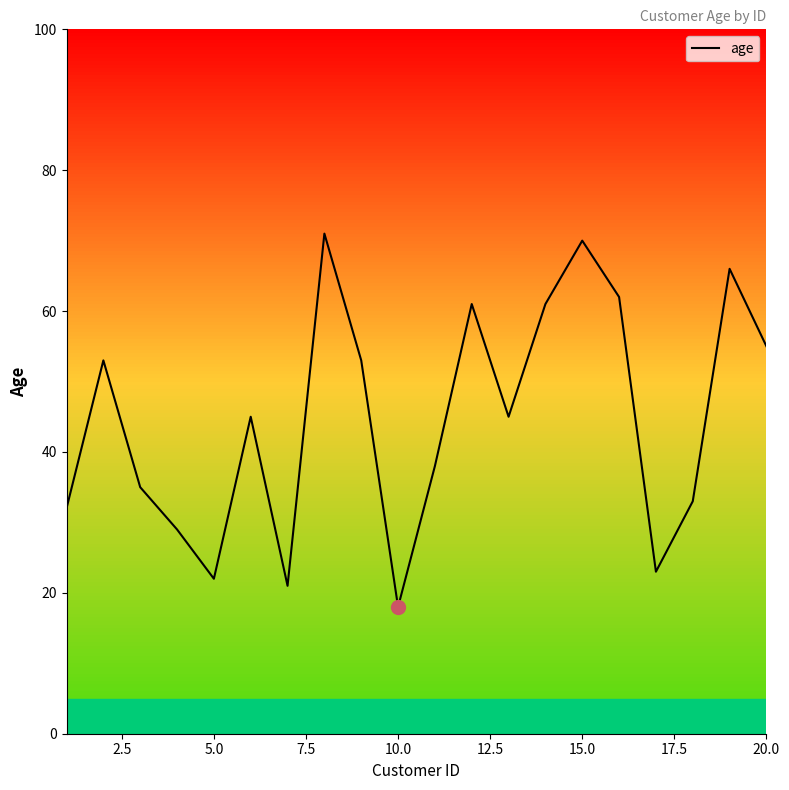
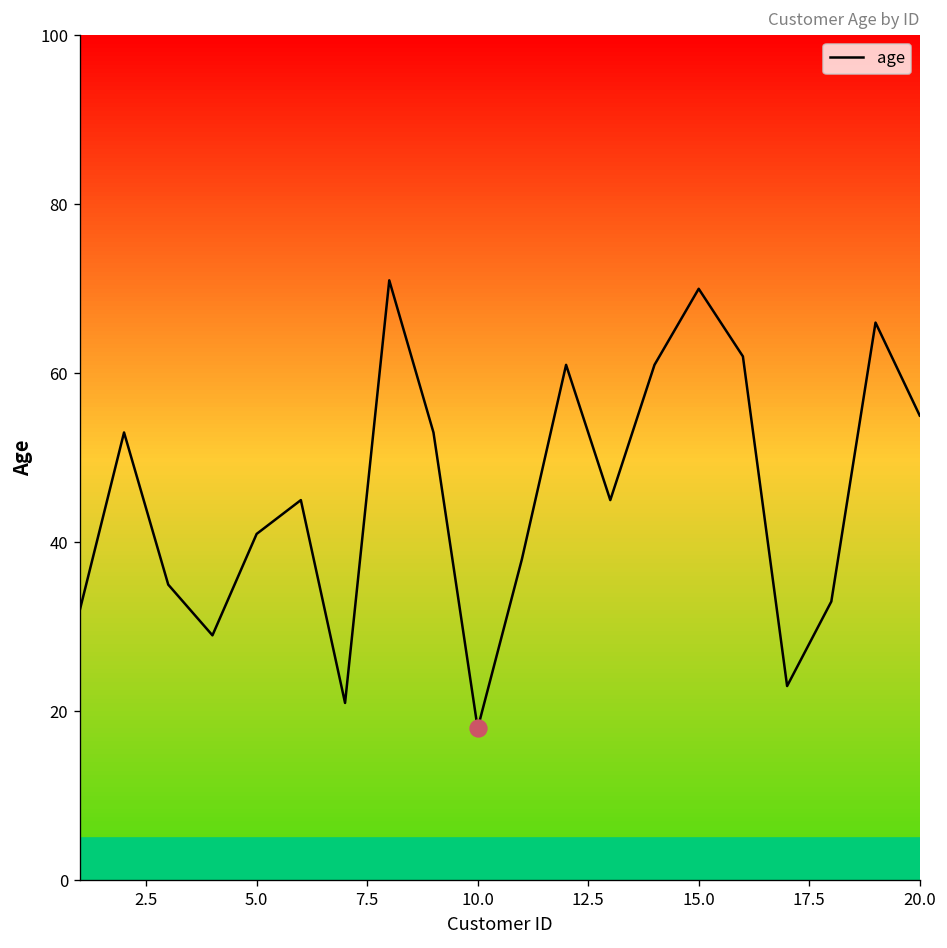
  {
    "age": {
-     "5.0": 22,
+     "5.0": 41,
      "15.0": 70,
      "20.0": 55
    }
  }
